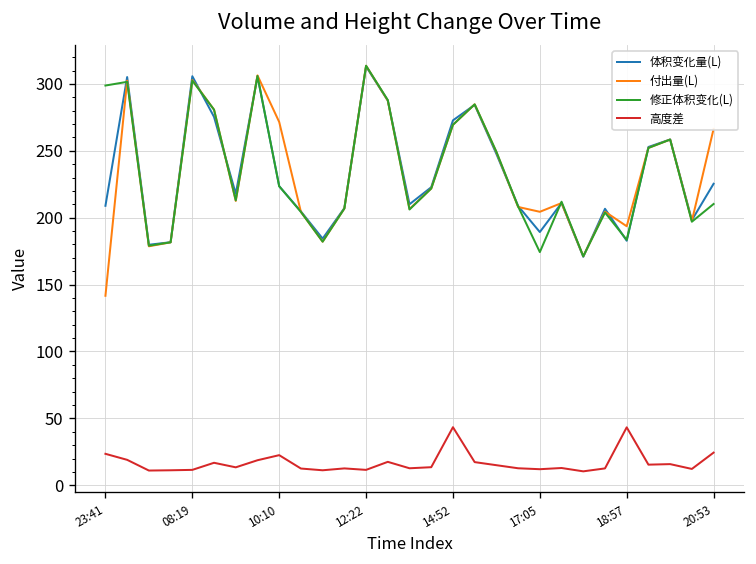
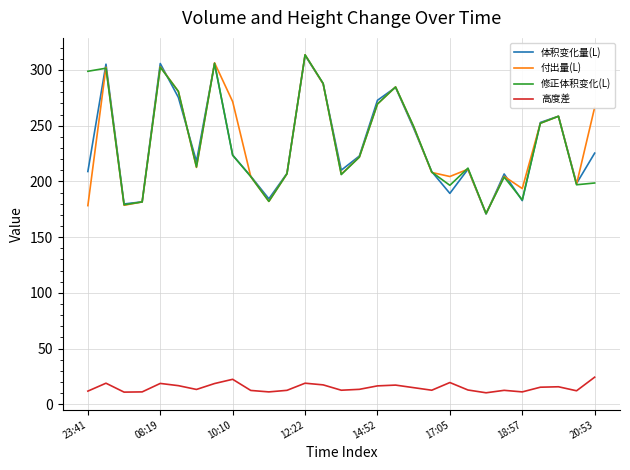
  {
    "体积变化量(L)": {
      "23:41": 209,
      "08:19": 306,
      "14:52": 273,
      "17:05": 189,
      "20:53": 225
    },
    "付出量(L)": {
-     "23:41": 142,
+     "23:41": 178,
      "10:10": 272,
      "17:05": 204,
      "18:57": 194
    },
    "修正体积变化(L)": {
      "23:41": 299,
-     "17:05": 174,
-     "20:53": 210
+     "17:05": 197,
+     "20:53": 199
    },
    "高度差": {
-     "23:41": 24,
-     "08:19": 12,
+     "23:41": 12,
+     "08:19": 19,
      "10:10": 23,
-     "12:22": 12,
-     "14:52": 43,
-     "17:05": 12,
-     "18:57": 43,
+     "12:22": 19,
+     "14:52": 17,
+     "17:05": 20,
+     "18:57": 11,
      "20:53": 24
    }
  }
